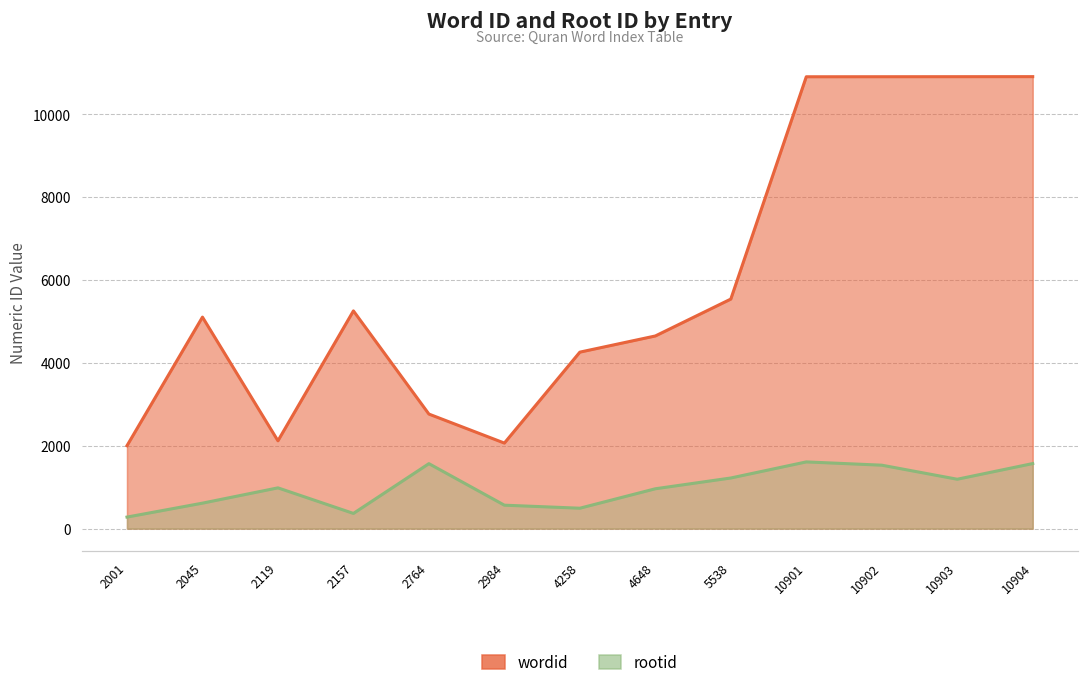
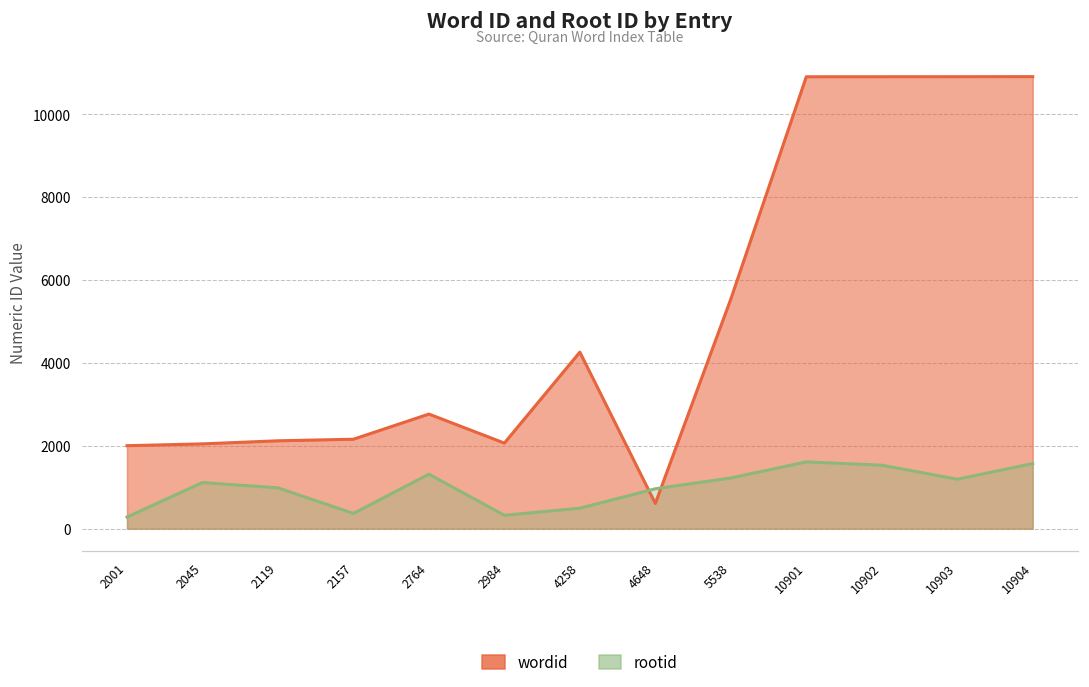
  {
    "wordid": {
      "2001": 2000,
-     "2045": 5100,
+     "2045": 2000,
      "2119": 2100,
-     "2157": 5300,
+     "2157": 2200,
      "2764": 2800,
      "2984": 2100,
      "4258": 4300,
-     "4648": 4600,
+     "4648": 600,
      "5538": 5500,
      "10901": 10900,
      "10902": 10900,
      "10903": 10900,
      "10904": 10900
    },
    "rootid": {
      "2001": 300,
-     "2045": 600,
+     "2045": 1100,
      "2119": 1000,
      "2157": 400,
-     "2764": 1600,
-     "2984": 600,
+     "2764": 1300,
+     "2984": 300,
      "4258": 500,
      "4648": 1000,
      "5538": 1200,
      "10901": 1600,
      "10902": 1500,
      "10903": 1200,
      "10904": 1600
    }
  }
